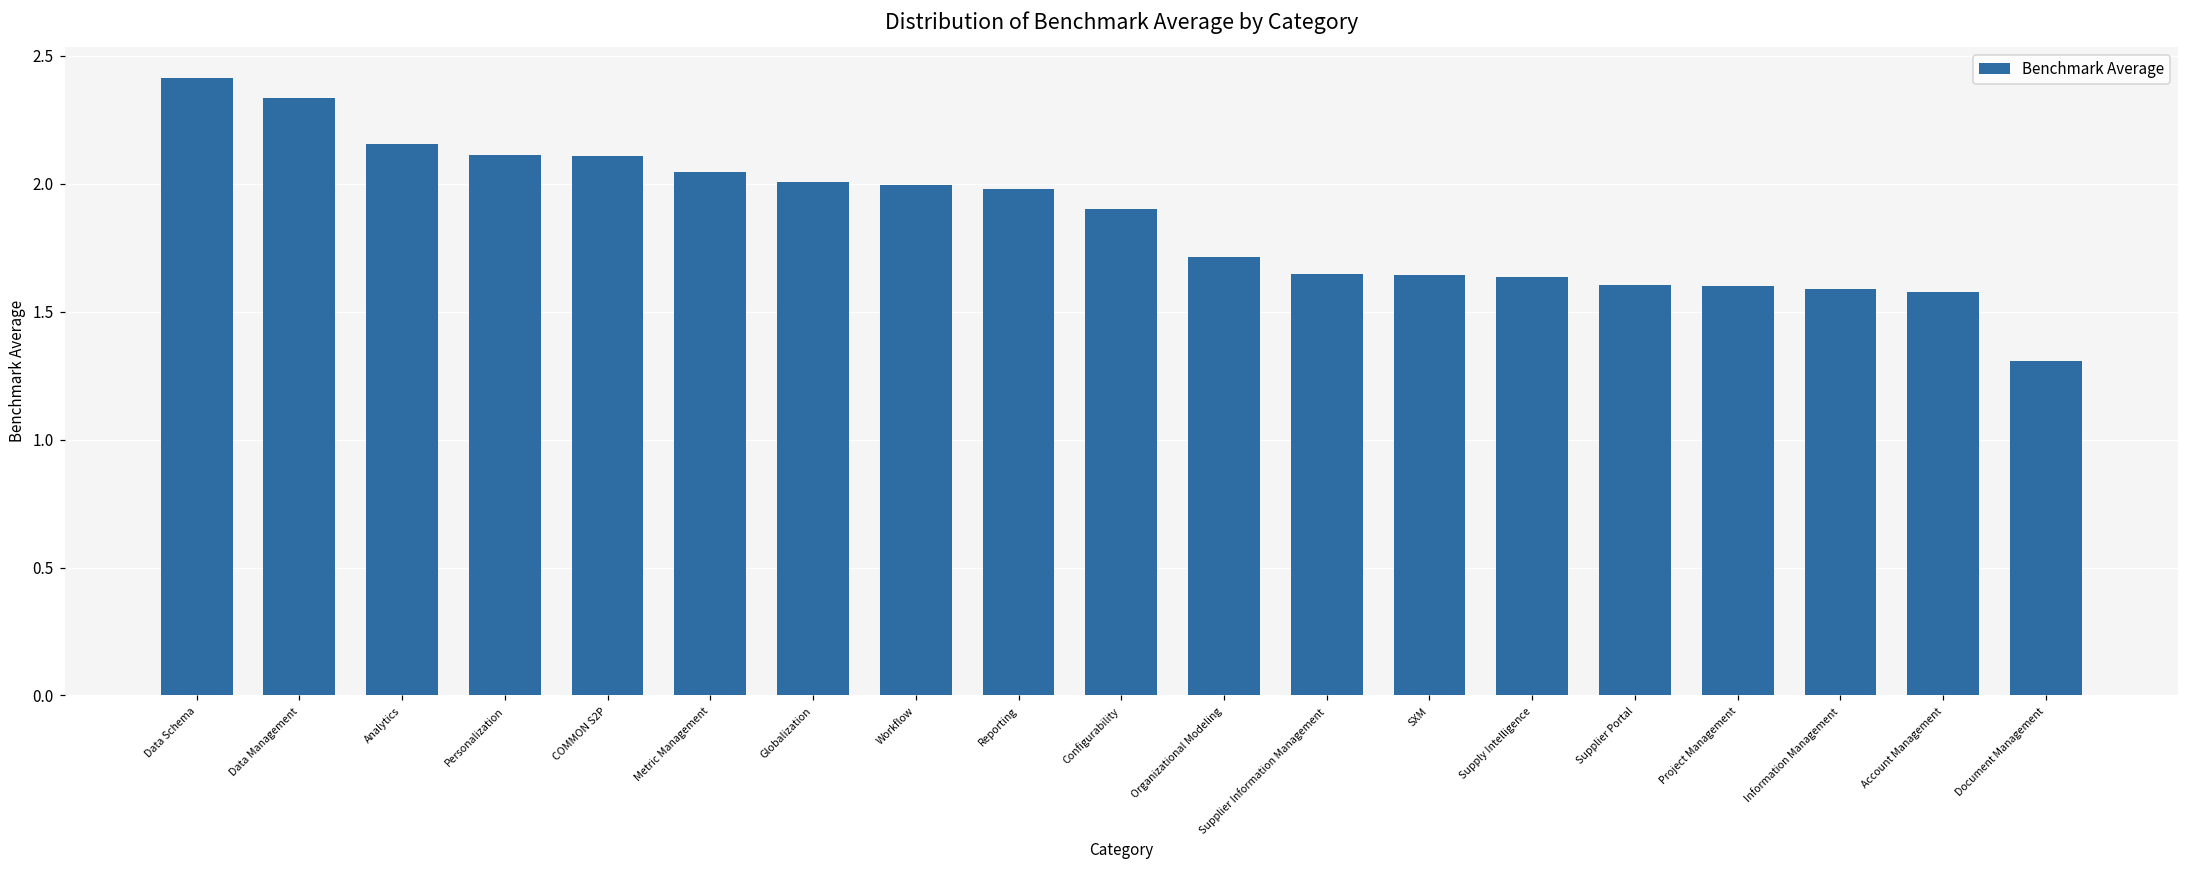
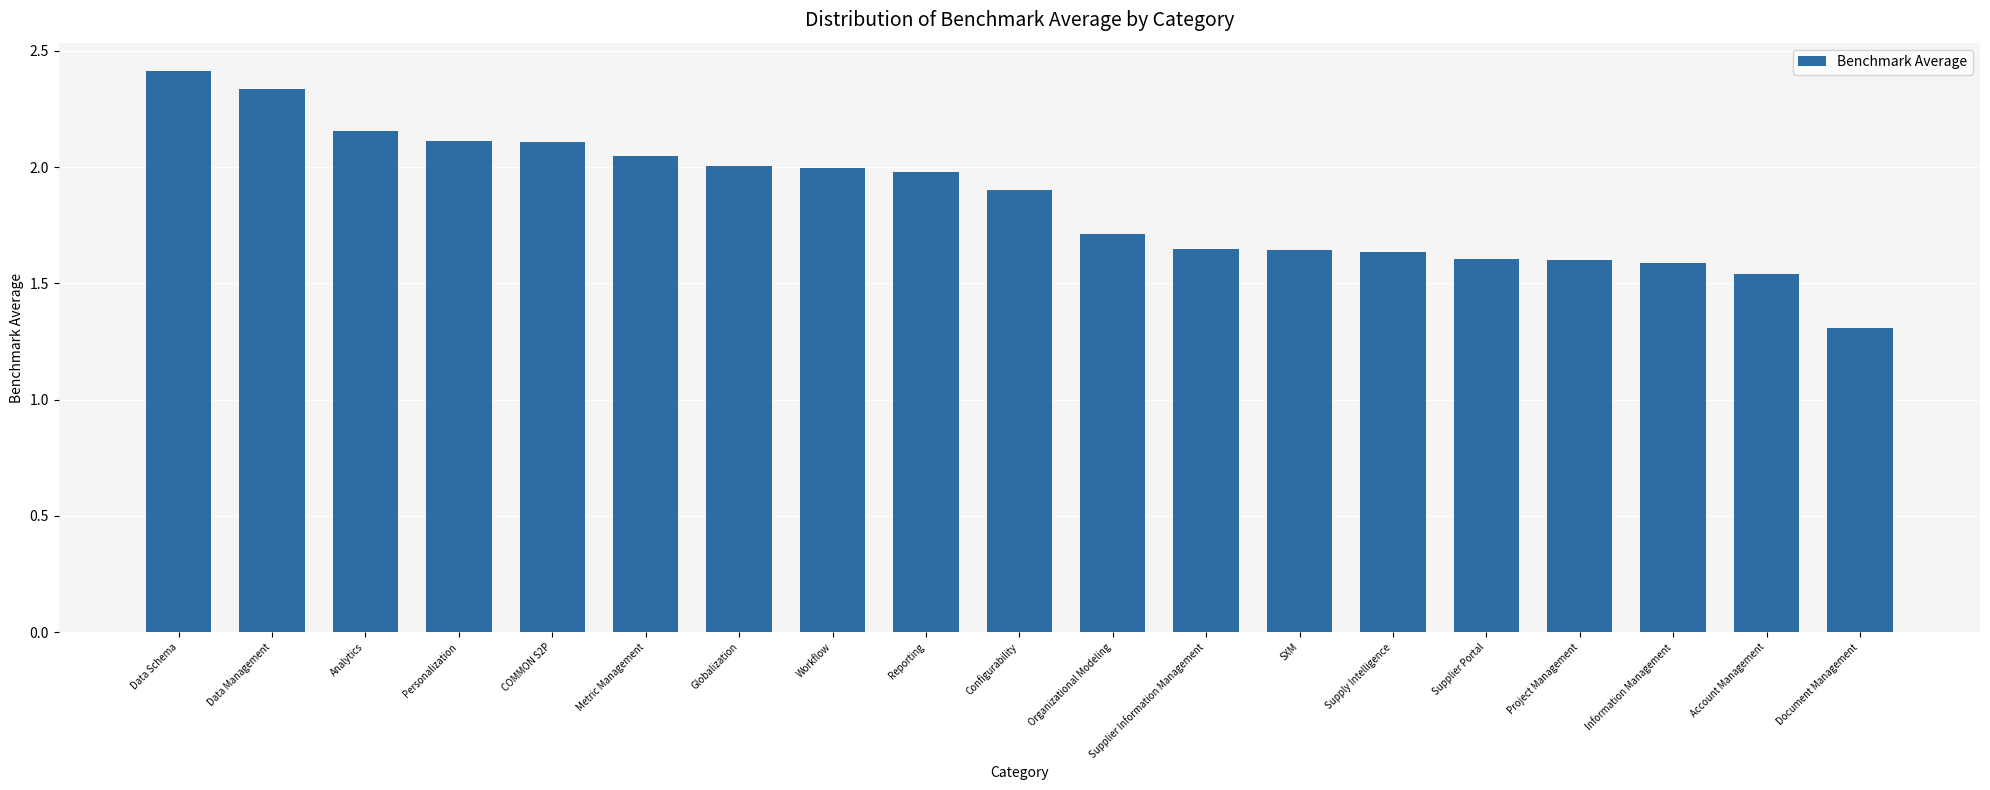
  {
    "Data Schema": 2.41,
    "Data Management": 2.34,
    "Analytics": 2.15,
    "Personalization": 2.11,
    "COMMON S2P": 2.11,
    "Metric Management": 2.05,
    "Globalization": 2.01,
    "Workflow": 2.00,
    "Reporting": 1.98,
    "Configurability": 1.90,
    "Organizational Modeling": 1.71,
    "Supplier Information Management": 1.65,
    "SXM": 1.64,
    "Supply Intelligence": 1.64,
    "Supplier Portal": 1.61,
    "Project Management": 1.60,
    "Information Management": 1.59,
-   "Account Management": 1.58,
+   "Account Management": 1.54,
    "Document Management": 1.31
  }
